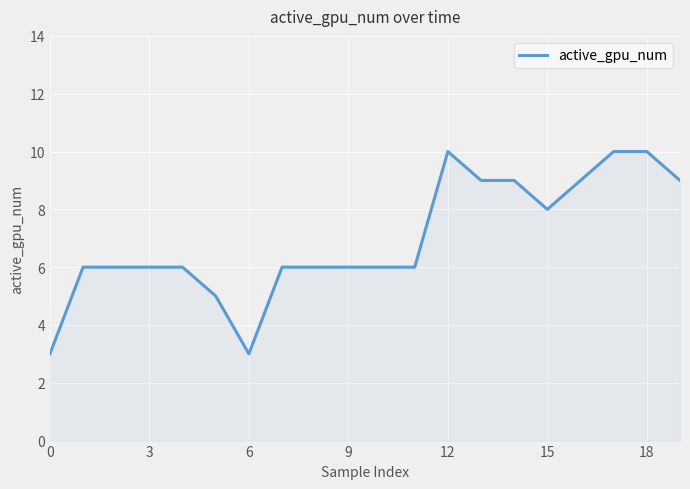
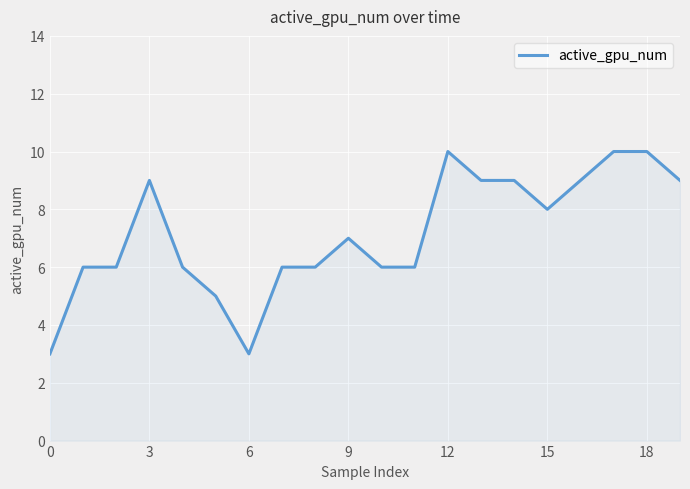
  {
    "0": 3,
-   "3": 6,
+   "3": 9,
    "6": 3,
-   "9": 6,
+   "9": 7,
    "12": 10,
    "15": 8,
    "18": 10
  }
